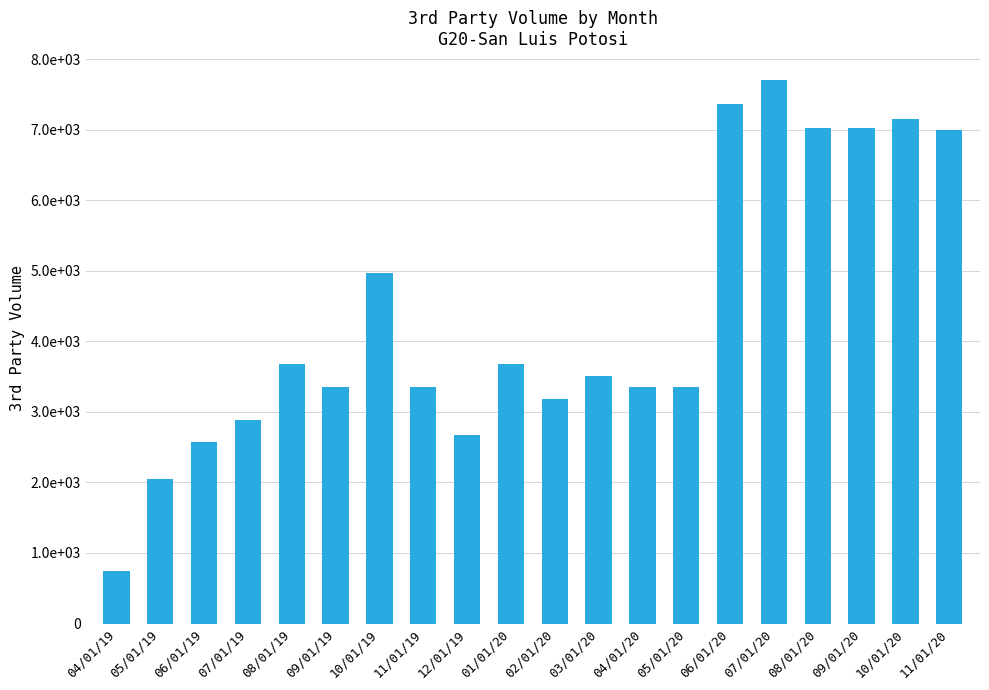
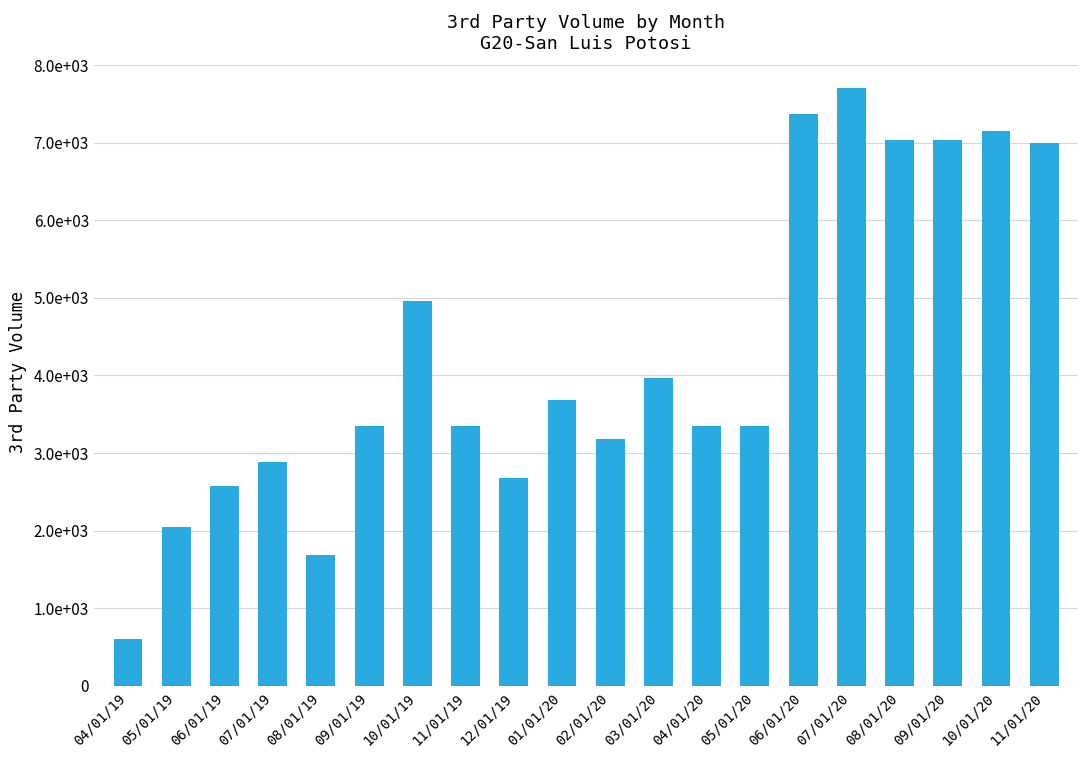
  {
-   "04/01/19": 700,
+   "04/01/19": 600,
    "05/01/19": 2000,
    "06/01/19": 2600,
    "07/01/19": 2900,
-   "08/01/19": 3700,
+   "08/01/19": 1700,
    "09/01/19": 3300,
    "10/01/19": 5000,
    "11/01/19": 3300,
    "12/01/19": 2700,
    "01/01/20": 3700,
    "02/01/20": 3200,
-   "03/01/20": 3500,
+   "03/01/20": 4000,
    "04/01/20": 3300,
    "05/01/20": 3300,
    "06/01/20": 7400,
    "07/01/20": 7700,
    "08/01/20": 7000,
    "09/01/20": 7000,
    "10/01/20": 7100,
    "11/01/20": 7000
  }
